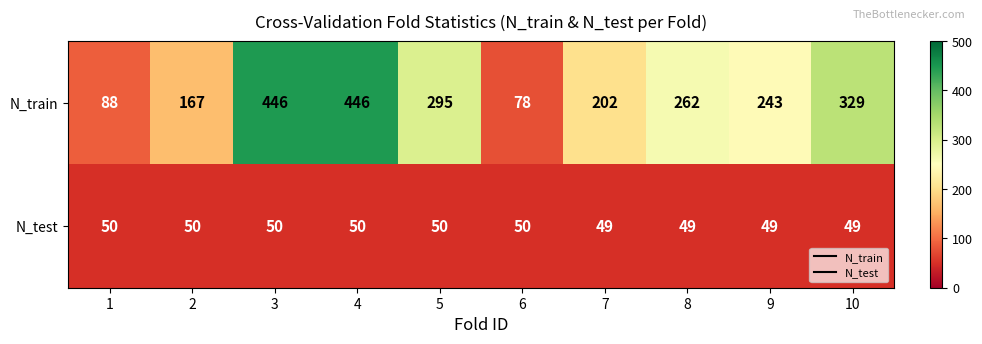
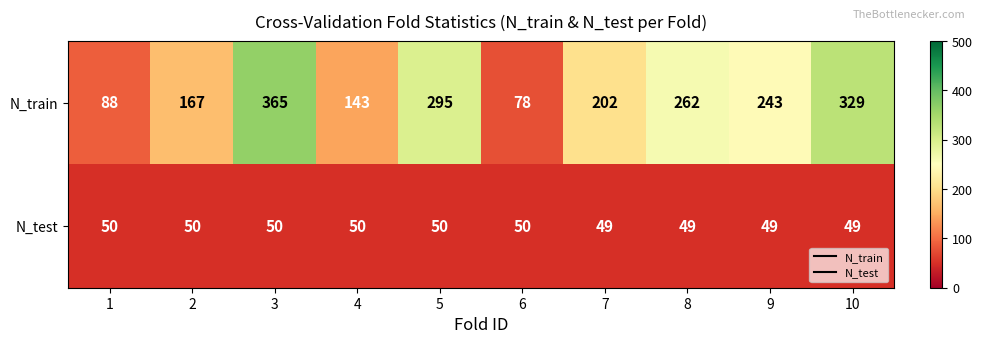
  {
    "N_train": {
      "1": 88,
      "2": 167,
-     "3": 446,
-     "4": 446,
+     "3": 365,
+     "4": 143,
      "5": 295,
      "6": 78,
      "7": 202,
      "8": 262,
      "9": 243,
      "10": 329
    },
    "N_test": {
      "1": 50,
      "2": 50,
      "3": 50,
      "4": 50,
      "5": 50,
      "6": 50,
      "7": 49,
      "8": 49,
      "9": 49,
      "10": 49
    }
  }
